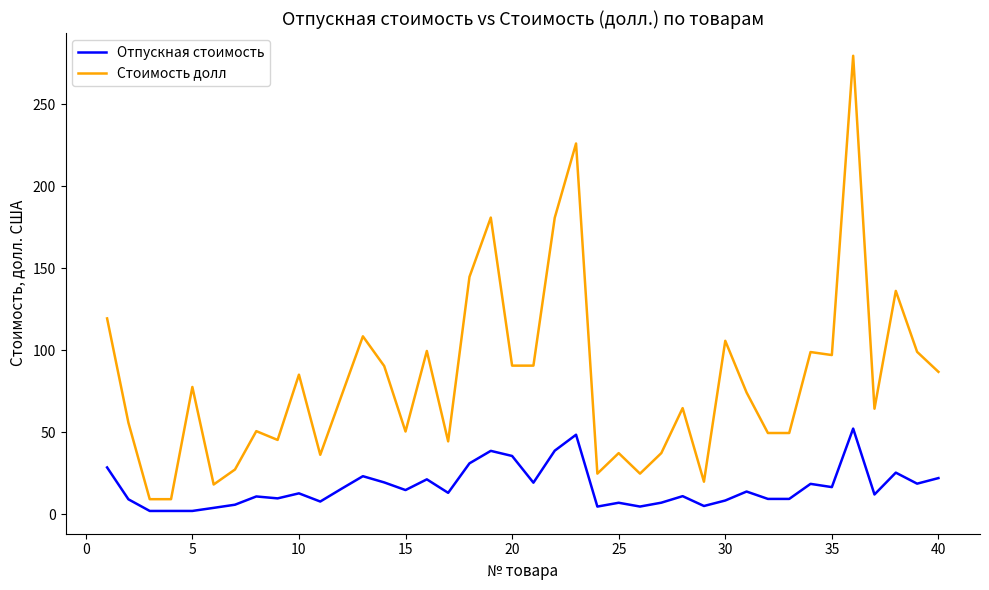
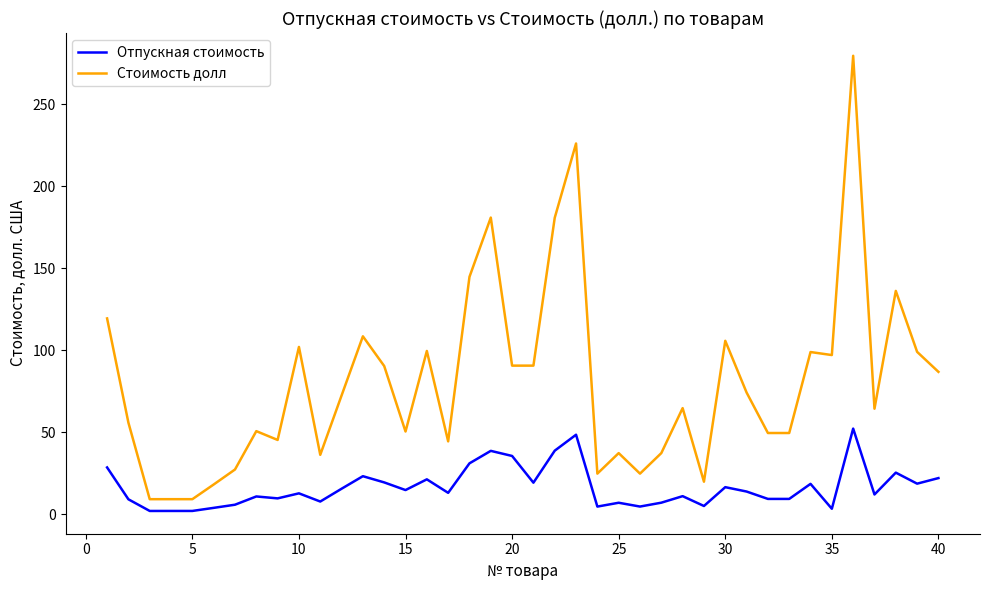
  {
    "Отпускная стоимость": {
      "5": 2,
      "10": 13,
      "15": 15,
      "20": 36,
      "25": 7,
-     "30": 8,
-     "35": 17,
+     "30": 16,
+     "35": 3,
      "40": 22
    },
    "Стоимость долл": {
-     "5": 78,
-     "10": 85,
+     "5": 9,
+     "10": 102,
      "15": 50,
      "20": 91,
      "25": 37,
      "30": 106,
      "35": 97,
      "40": 87
    }
  }
